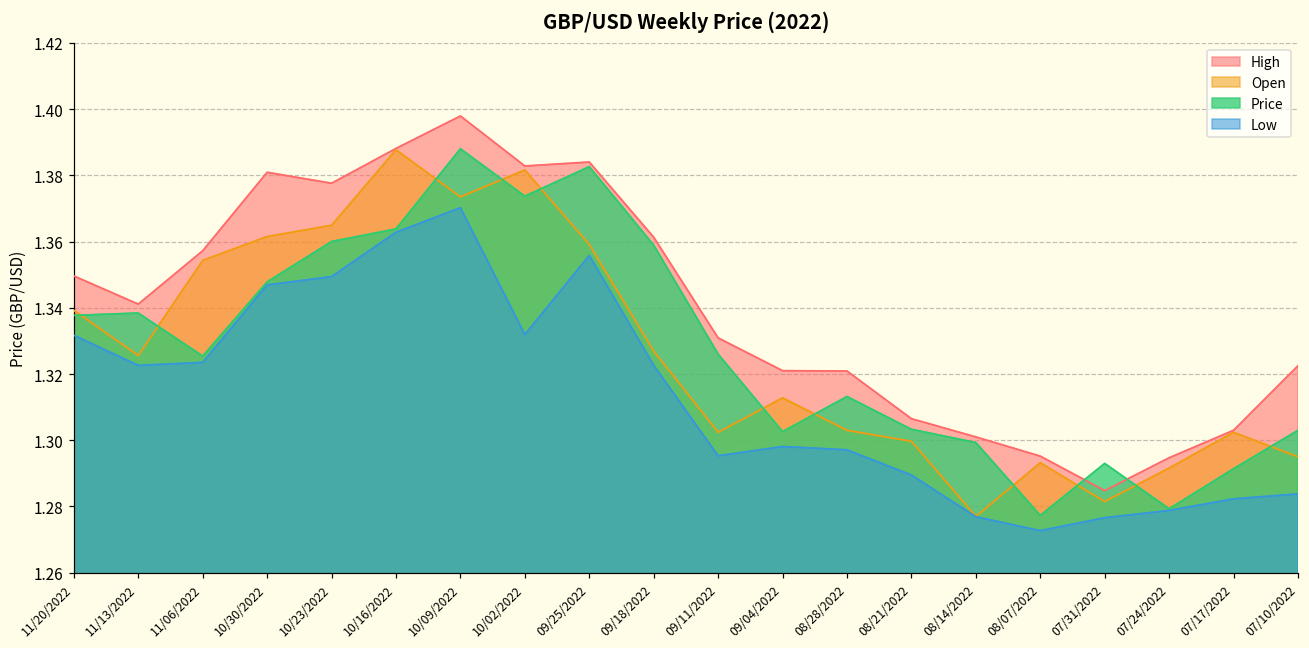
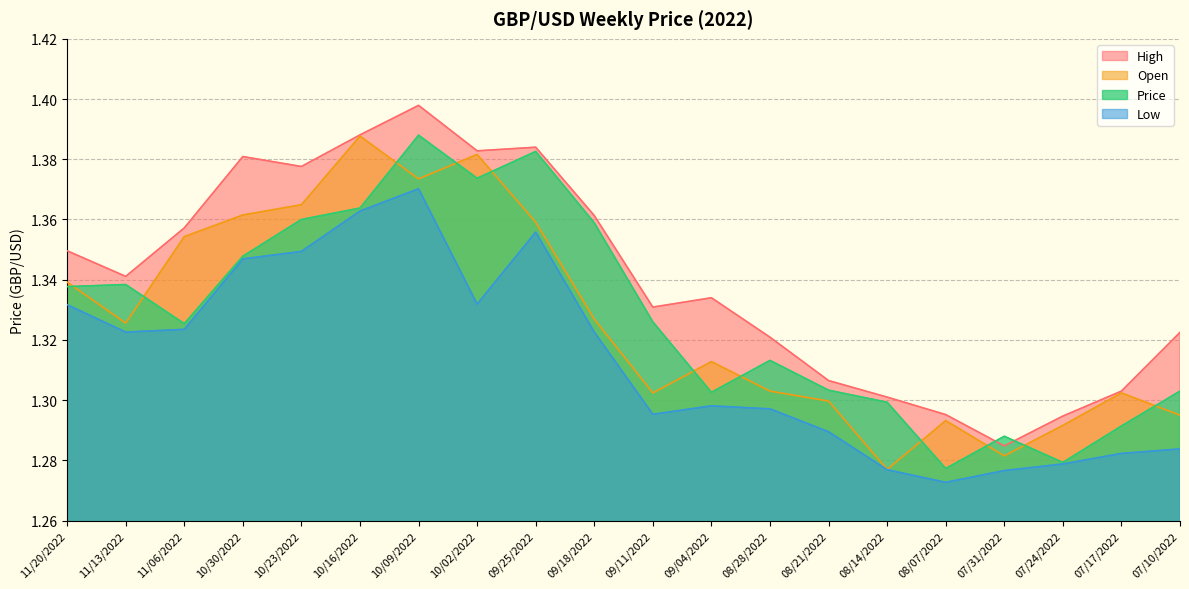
  {
    "High": {
      "11/20/2022": 1.350,
      "11/13/2022": 1.341,
      "11/06/2022": 1.357,
      "10/30/2022": 1.381,
      "10/23/2022": 1.378,
      "10/09/2022": 1.398,
      "10/02/2022": 1.383,
      "09/25/2022": 1.384,
      "09/18/2022": 1.361,
      "09/11/2022": 1.331,
-     "09/04/2022": 1.321,
+     "09/04/2022": 1.334,
      "08/28/2022": 1.321,
      "08/21/2022": 1.307,
      "08/14/2022": 1.301,
      "08/07/2022": 1.295,
      "07/31/2022": 1.285,
      "07/24/2022": 1.295,
      "07/10/2022": 1.323
    },
    "Open": {
      "11/20/2022": 1.339,
      "11/13/2022": 1.326,
      "11/06/2022": 1.354,
      "10/30/2022": 1.362,
      "10/23/2022": 1.365,
      "10/09/2022": 1.374,
      "10/02/2022": 1.382,
      "09/25/2022": 1.359,
      "09/18/2022": 1.327,
      "09/11/2022": 1.302,
      "09/04/2022": 1.313,
      "08/28/2022": 1.303,
      "08/21/2022": 1.300,
      "08/07/2022": 1.293,
      "07/31/2022": 1.282,
      "07/24/2022": 1.292,
      "07/10/2022": 1.295
    },
    "Price": {
      "11/20/2022": 1.338,
      "11/13/2022": 1.338,
      "11/06/2022": 1.325,
      "10/30/2022": 1.348,
      "10/23/2022": 1.360,
      "10/16/2022": 1.364,
      "10/09/2022": 1.388,
      "10/02/2022": 1.374,
      "09/25/2022": 1.383,
      "09/18/2022": 1.359,
      "09/11/2022": 1.326,
      "09/04/2022": 1.303,
      "08/28/2022": 1.313,
      "08/21/2022": 1.303,
      "08/14/2022": 1.299,
      "08/07/2022": 1.277,
-     "07/31/2022": 1.293,
+     "07/31/2022": 1.288,
      "07/17/2022": 1.291,
      "07/10/2022": 1.303
    },
    "Low": {
      "11/20/2022": 1.332,
      "11/13/2022": 1.323,
      "11/06/2022": 1.324,
      "10/30/2022": 1.347,
      "10/23/2022": 1.349,
      "10/16/2022": 1.363,
      "10/09/2022": 1.370,
      "10/02/2022": 1.332,
      "09/25/2022": 1.356,
      "09/18/2022": 1.323,
      "09/11/2022": 1.295,
      "09/04/2022": 1.298,
      "08/28/2022": 1.297,
      "08/21/2022": 1.290,
      "08/07/2022": 1.273,
      "07/31/2022": 1.277,
      "07/17/2022": 1.282,
      "07/10/2022": 1.284
    }
  }
